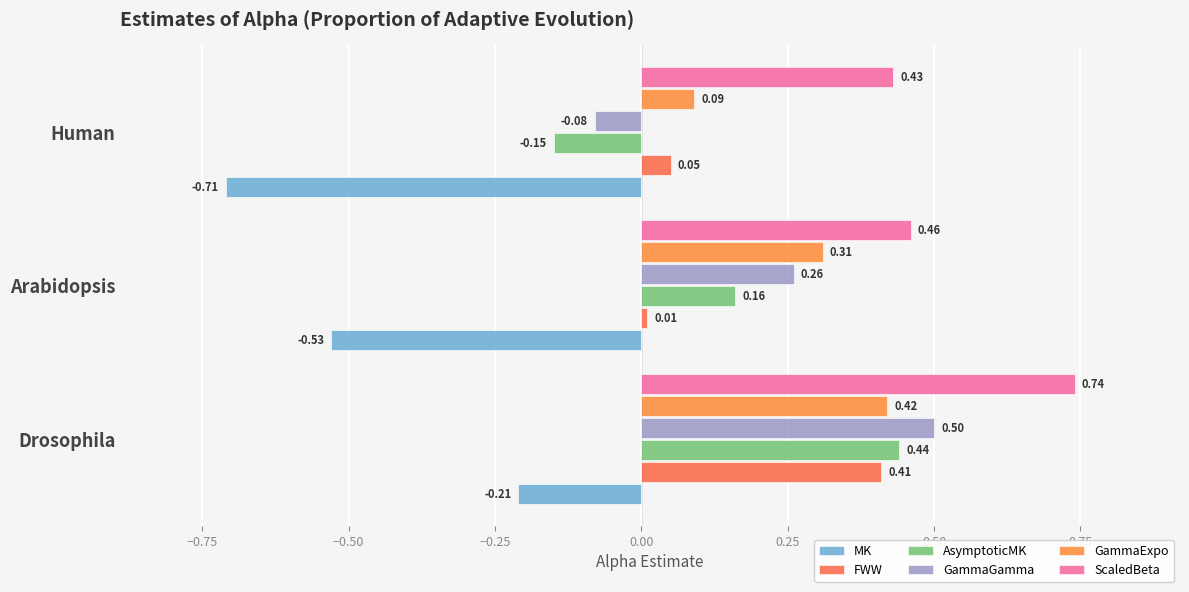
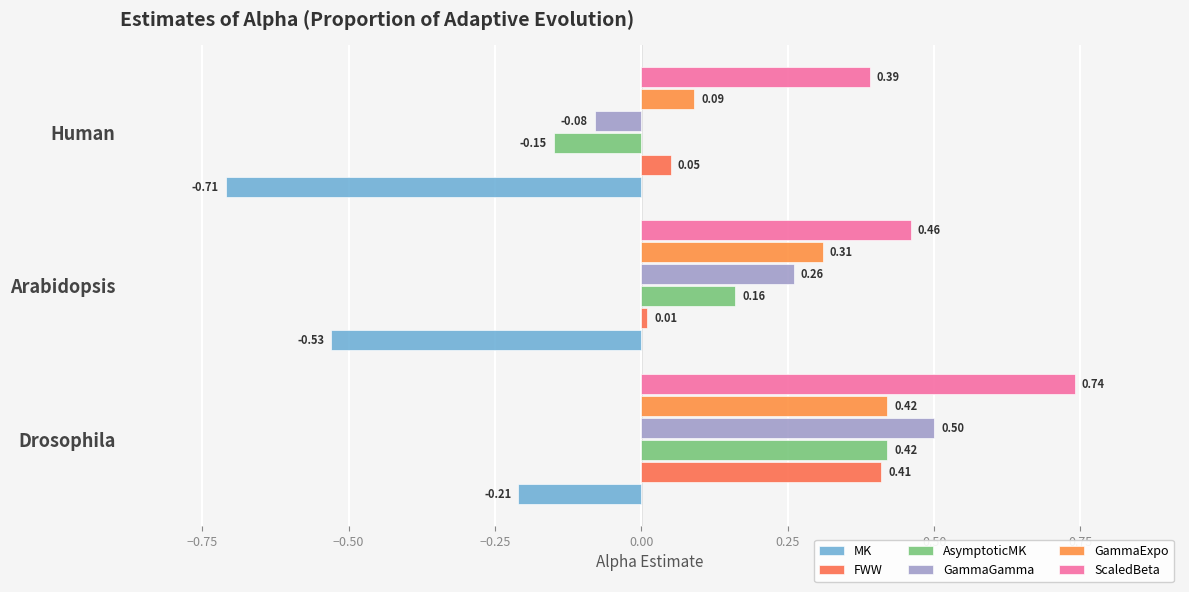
  {
    "AsymptoticMK": {
      "Human": -0.15,
      "Arabidopsis": 0.16,
-     "Drosophila": 0.44
+     "Drosophila": 0.42
    },
    "ScaledBeta": {
-     "Human": 0.43,
+     "Human": 0.39,
      "Arabidopsis": 0.46,
      "Drosophila": 0.74
    }
  }
